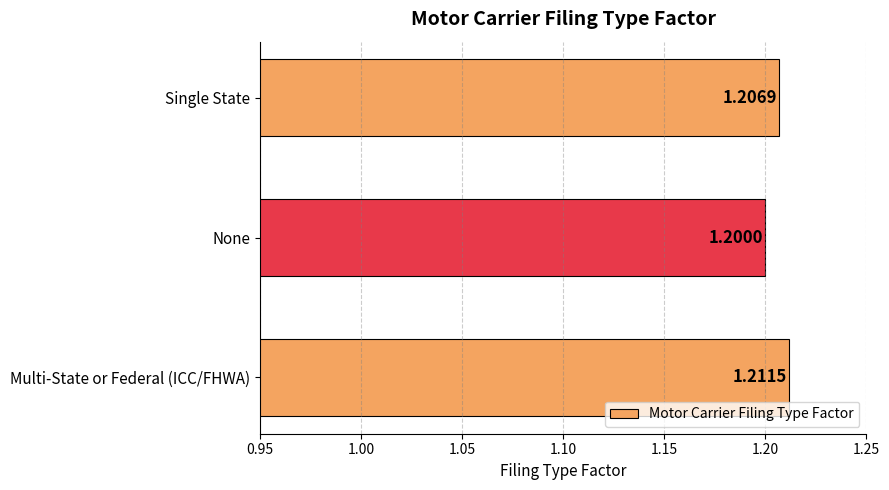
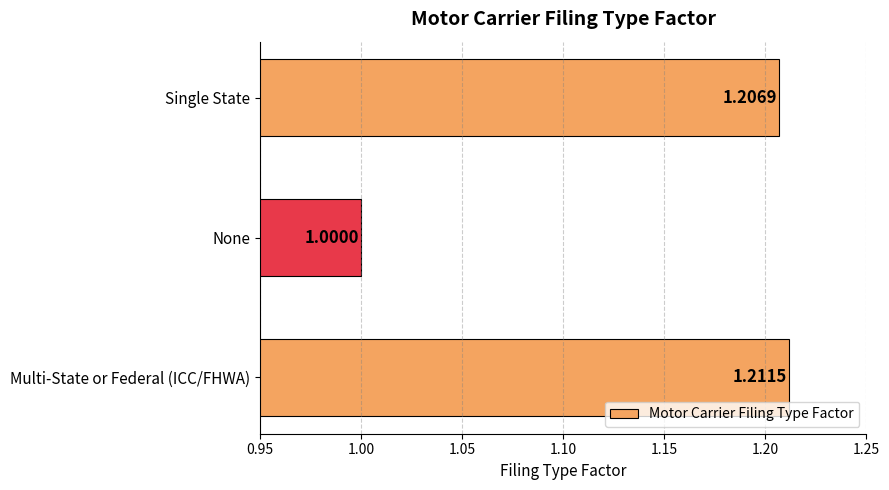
  {
    "Single State": 1.2069,
-   "None": 1.2000,
+   "None": 1.0000,
    "Multi-State or Federal (ICC/FHWA)": 1.2115
  }
